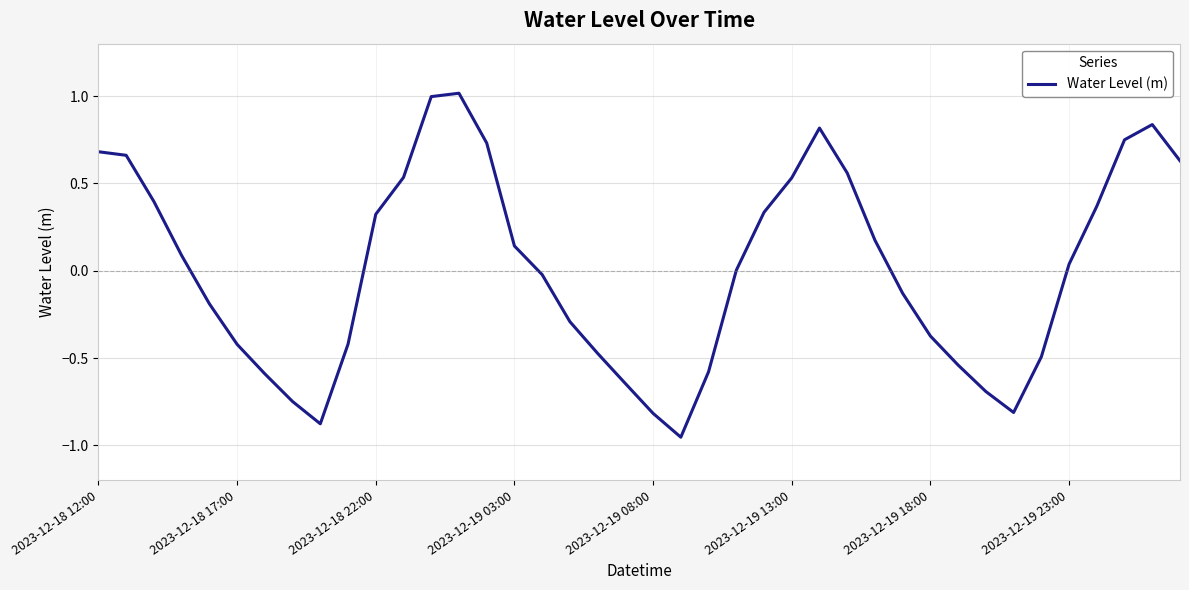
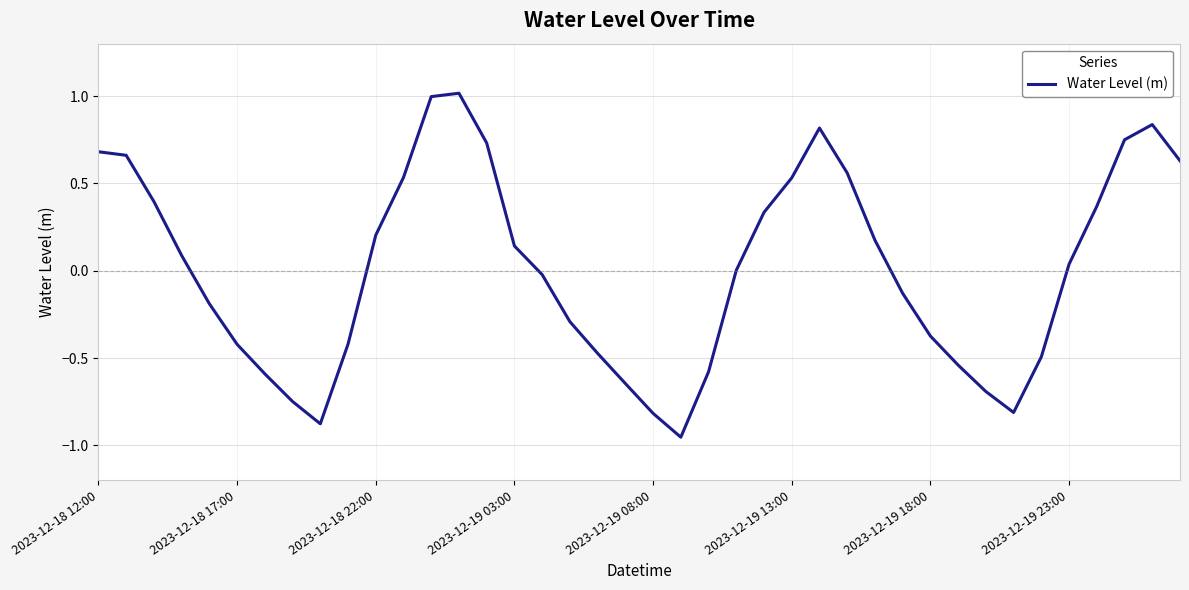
  {
    "2023-12-18 12:00": 0.68,
    "2023-12-18 17:00": -0.42,
-   "2023-12-18 22:00": 0.32,
+   "2023-12-18 22:00": 0.20,
    "2023-12-19 03:00": 0.14,
    "2023-12-19 08:00": -0.82,
    "2023-12-19 13:00": 0.53,
    "2023-12-19 18:00": -0.37,
    "2023-12-19 23:00": 0.04
  }
